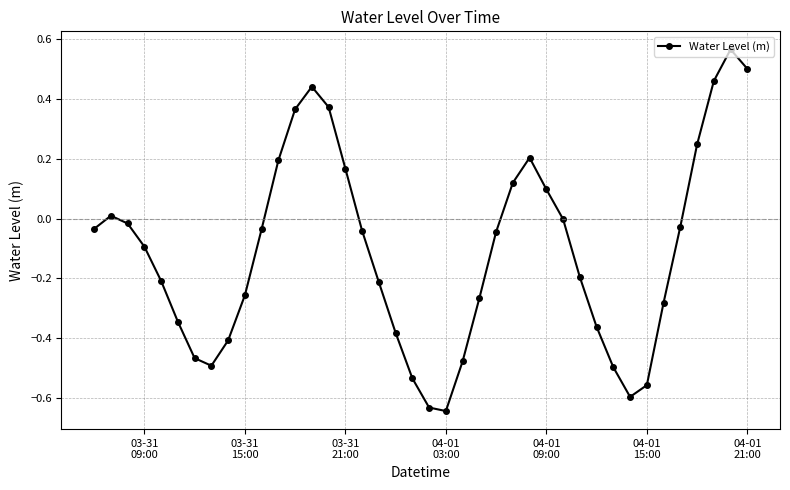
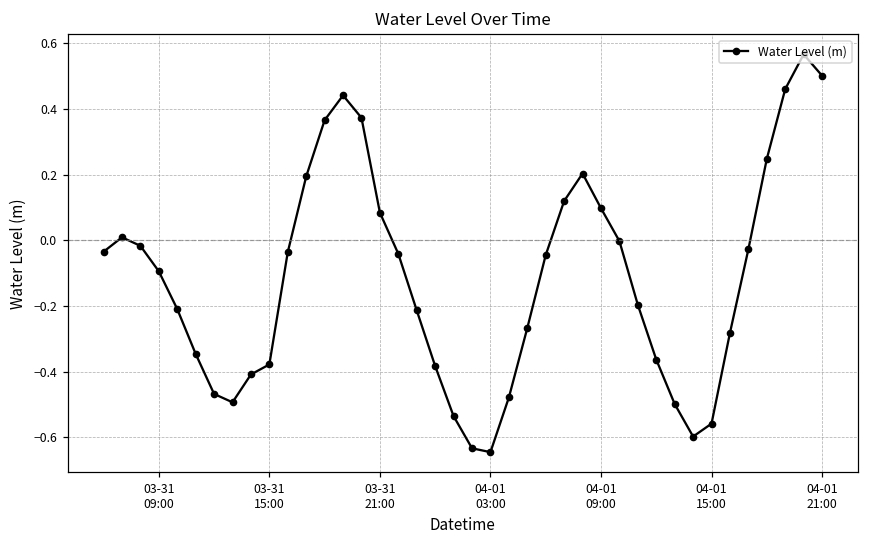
  {
    "03-31 09:00": -0.09,
-   "03-31 15:00": -0.26,
-   "03-31 21:00": 0.17,
+   "03-31 15:00": -0.38,
+   "03-31 21:00": 0.08,
    "04-01 03:00": -0.64,
    "04-01 09:00": 0.10,
    "04-01 15:00": -0.56,
    "04-01 21:00": 0.50
  }
